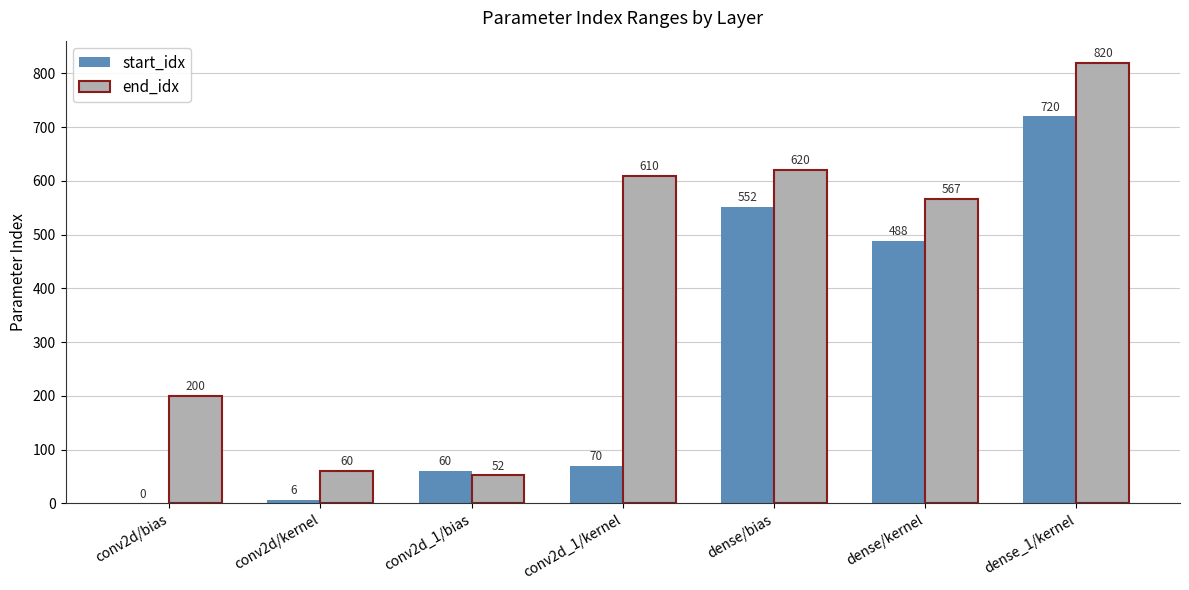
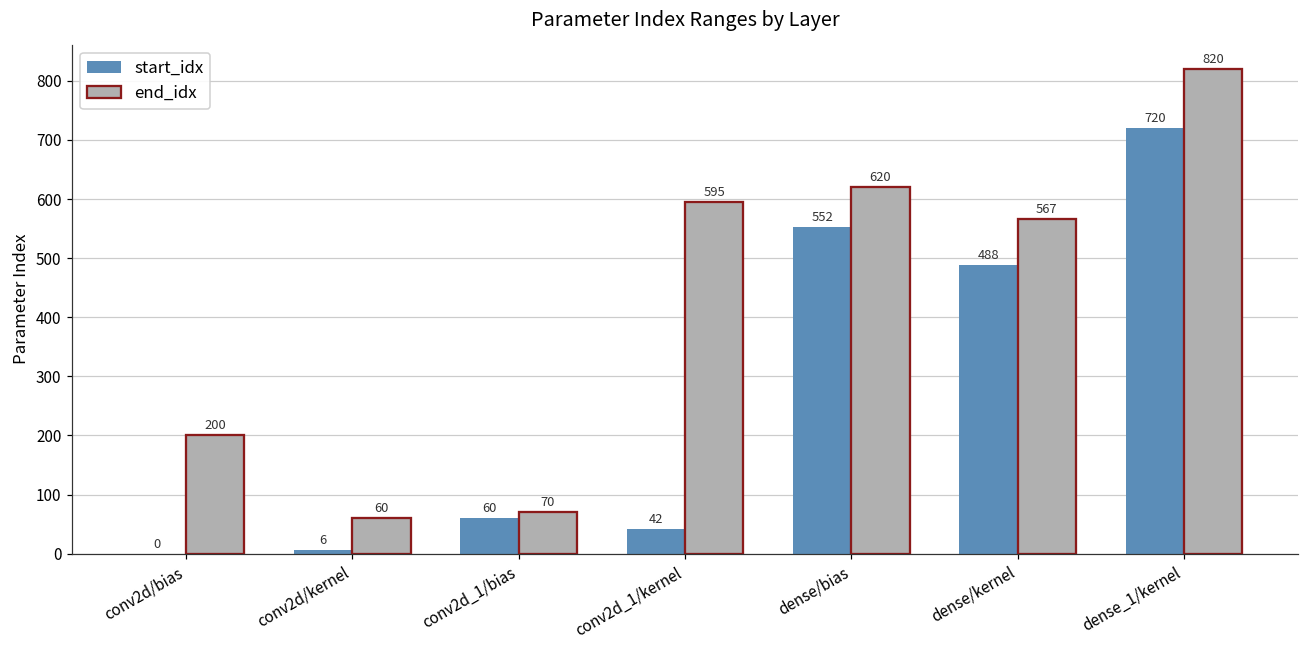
  {
    "start_idx": {
      "conv2d/bias": 0,
      "conv2d/kernel": 6,
      "conv2d_1/bias": 60,
-     "conv2d_1/kernel": 70,
+     "conv2d_1/kernel": 42,
      "dense/bias": 552,
      "dense/kernel": 488,
      "dense_1/kernel": 720
    },
    "end_idx": {
      "conv2d/bias": 200,
      "conv2d/kernel": 60,
-     "conv2d_1/bias": 52,
-     "conv2d_1/kernel": 610,
+     "conv2d_1/bias": 70,
+     "conv2d_1/kernel": 595,
      "dense/bias": 620,
      "dense/kernel": 567,
      "dense_1/kernel": 820
    }
  }
